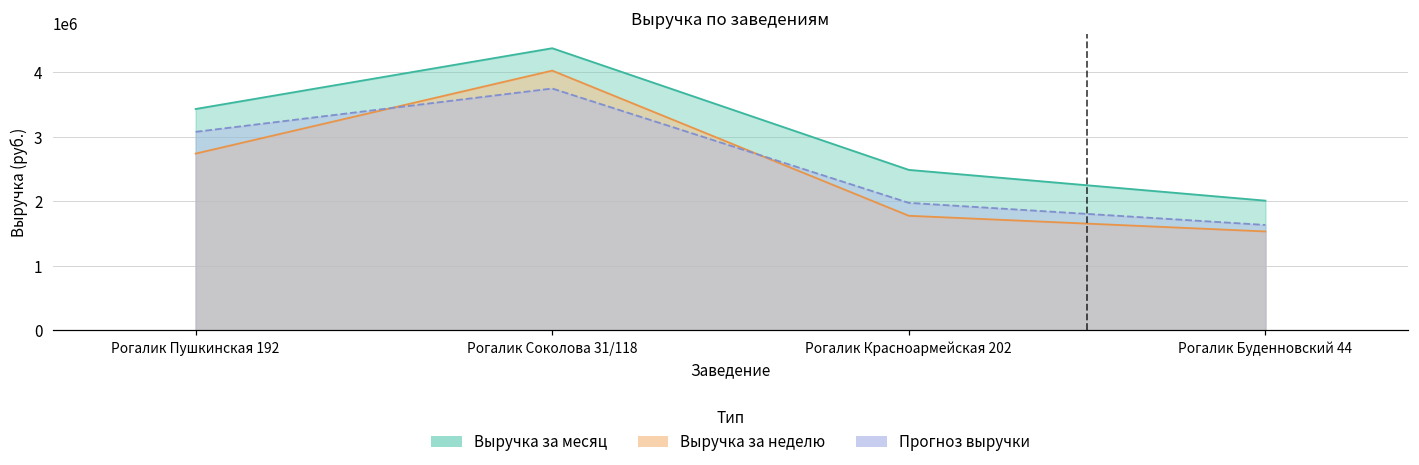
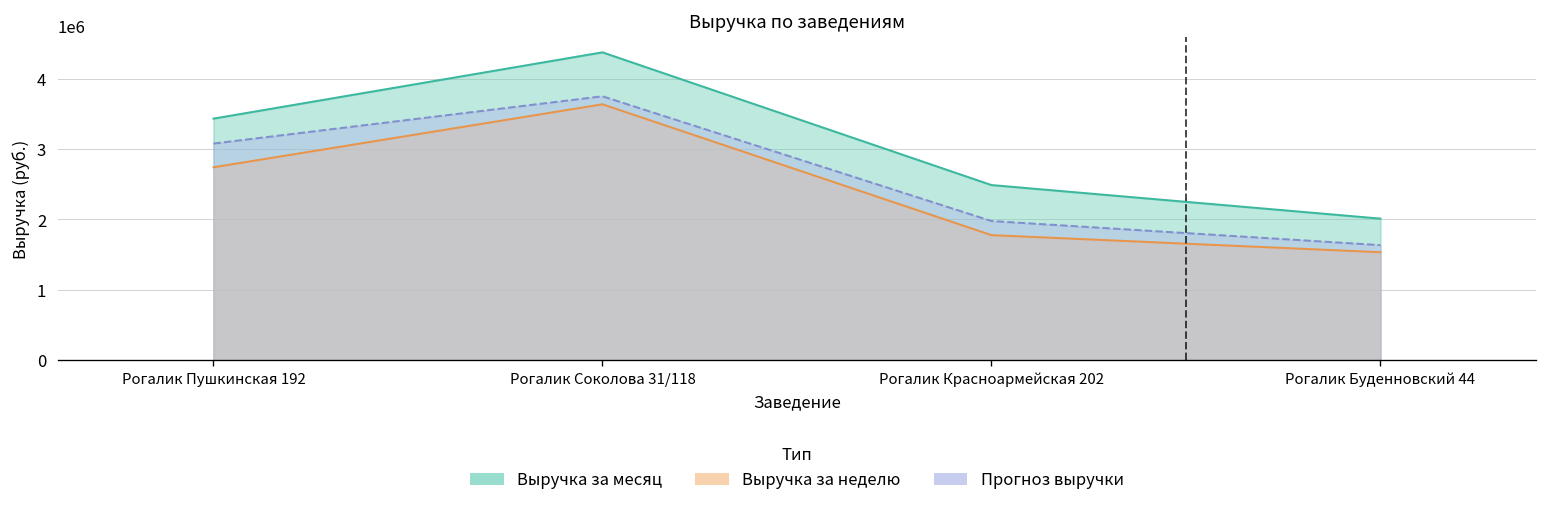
  {
    "Выручка за неделю": {
      "Рогалик Пушкинская 192": 2700000,
-     "Рогалик Соколова 31/118": 4000000,
+     "Рогалик Соколова 31/118": 3600000,
      "Рогалик Красноармейская 202": 1800000,
      "Рогалик Буденновский 44": 1500000
    }
  }
